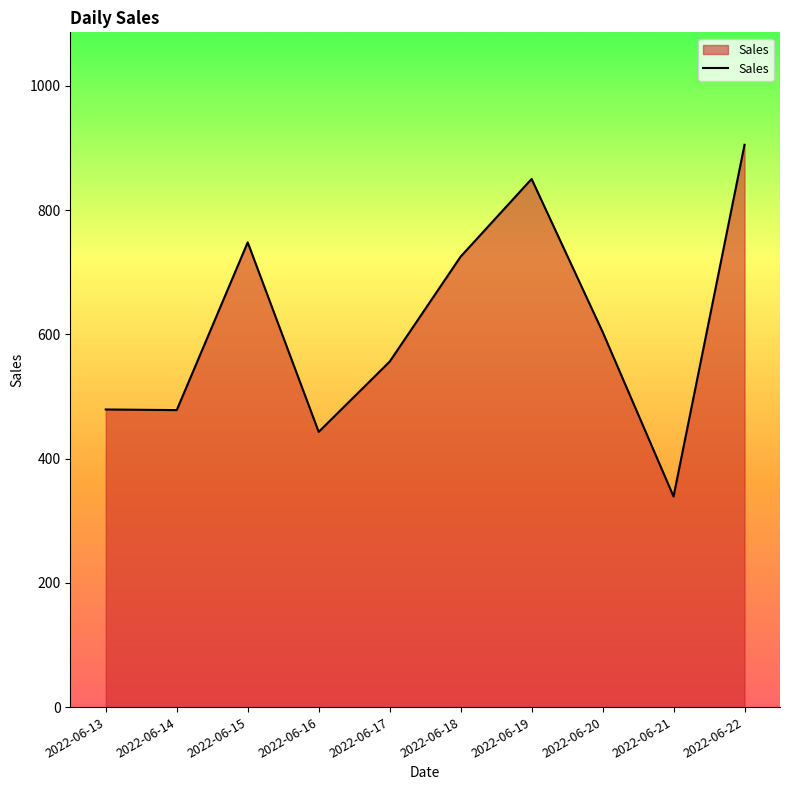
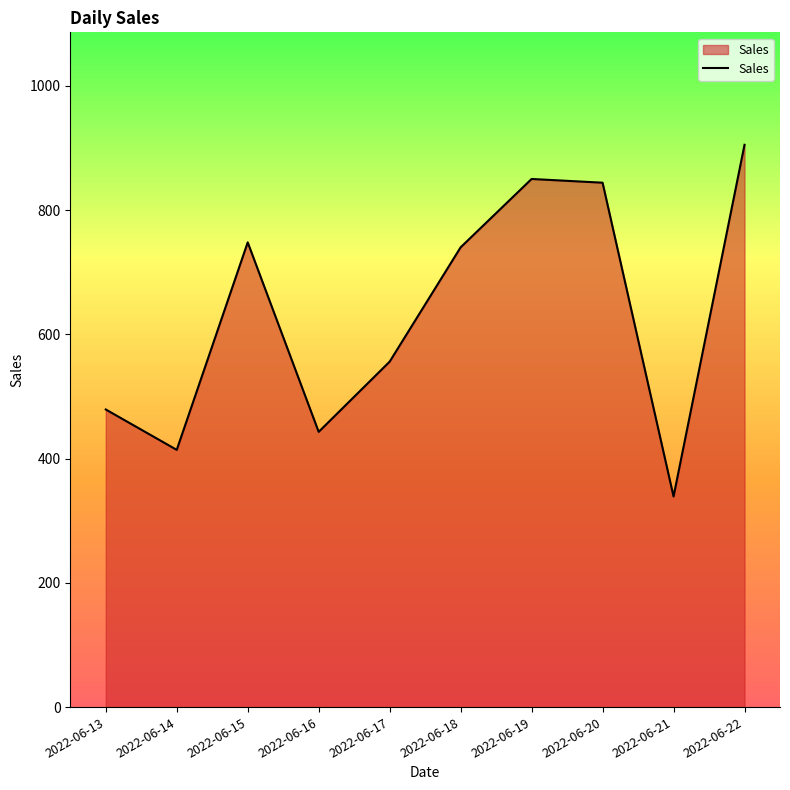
  {
    "2022-06-13": 480,
-   "2022-06-14": 480,
+   "2022-06-14": 410,
    "2022-06-15": 750,
    "2022-06-16": 440,
    "2022-06-17": 560,
-   "2022-06-18": 730,
+   "2022-06-18": 740,
    "2022-06-19": 850,
-   "2022-06-20": 600,
+   "2022-06-20": 840,
    "2022-06-21": 340,
    "2022-06-22": 910
  }
